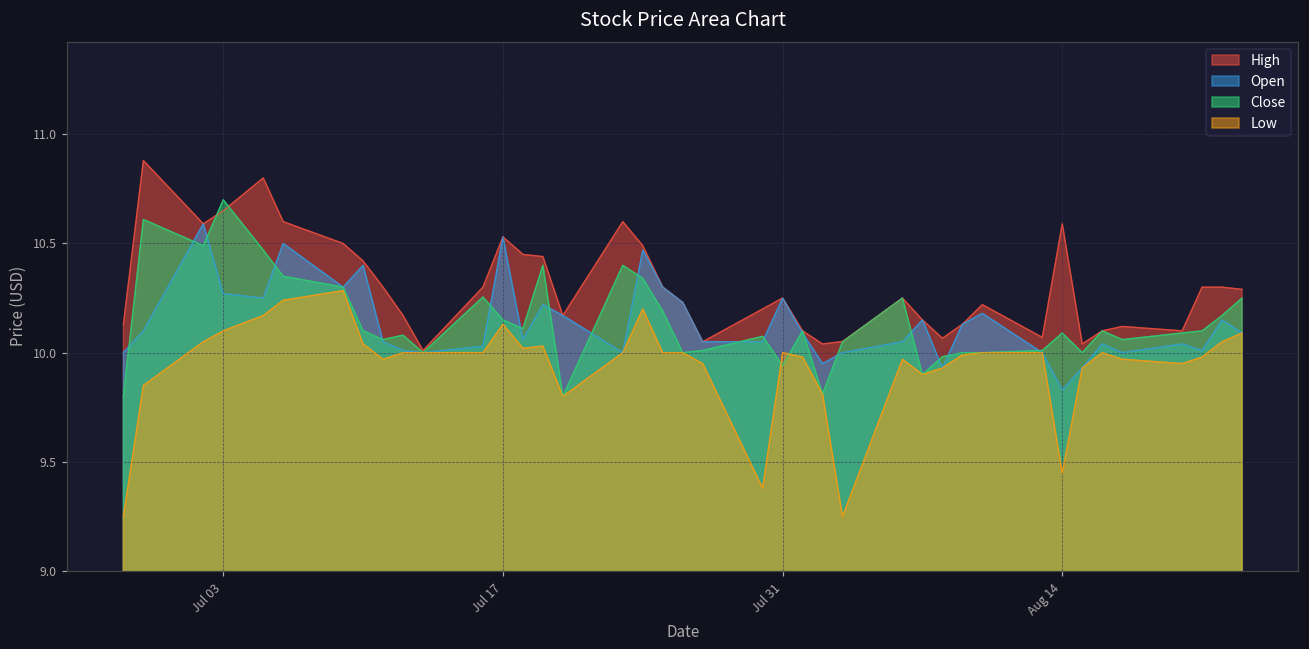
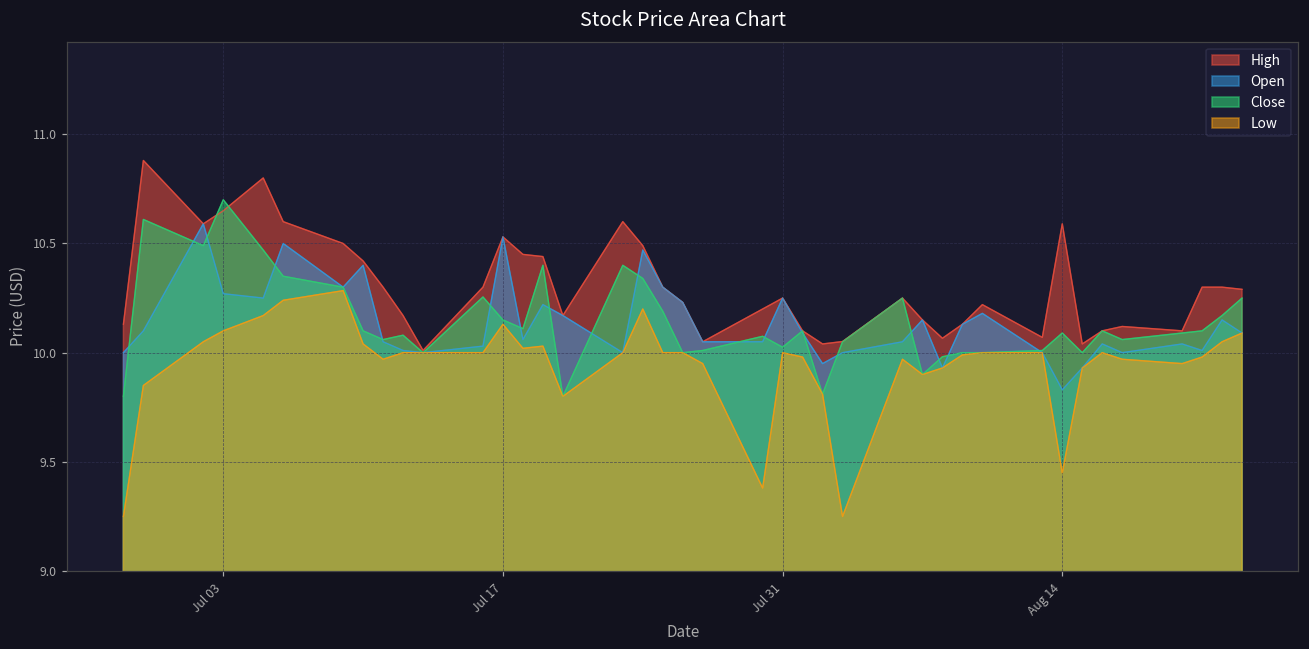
  {
    "High": {
      "Jul 03": 10.65,
      "Aug 14": 10.59
    },
    "Open": {
      "Jul 03": 10.27,
      "Aug 14": 9.83
    },
    "Close": {
      "Jul 03": 10.70,
      "Jul 17": 10.15,
-     "Jul 31": 9.94,
+     "Jul 31": 10.03,
      "Aug 14": 10.09
    },
    "Low": {
      "Jul 03": 10.10,
      "Jul 17": 10.13,
      "Jul 31": 10.00,
      "Aug 14": 9.45
    }
  }
